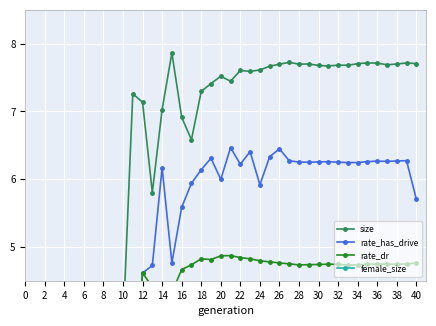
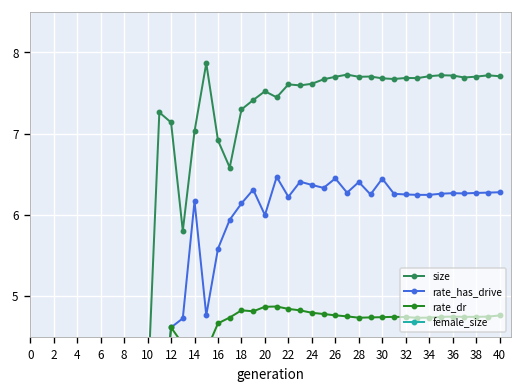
  {
    "rate_has_drive": {
      "14": 6.2,
      "16": 5.6,
      "18": 6.1,
      "20": 6.0,
      "22": 6.2,
-     "24": 5.9,
+     "24": 6.4,
      "26": 6.4,
-     "28": 6.3,
-     "30": 6.3,
+     "28": 6.4,
+     "30": 6.4,
      "32": 6.3,
      "34": 6.2,
      "36": 6.3,
      "38": 6.3,
-     "40": 5.7
+     "40": 6.3
    }
  }
